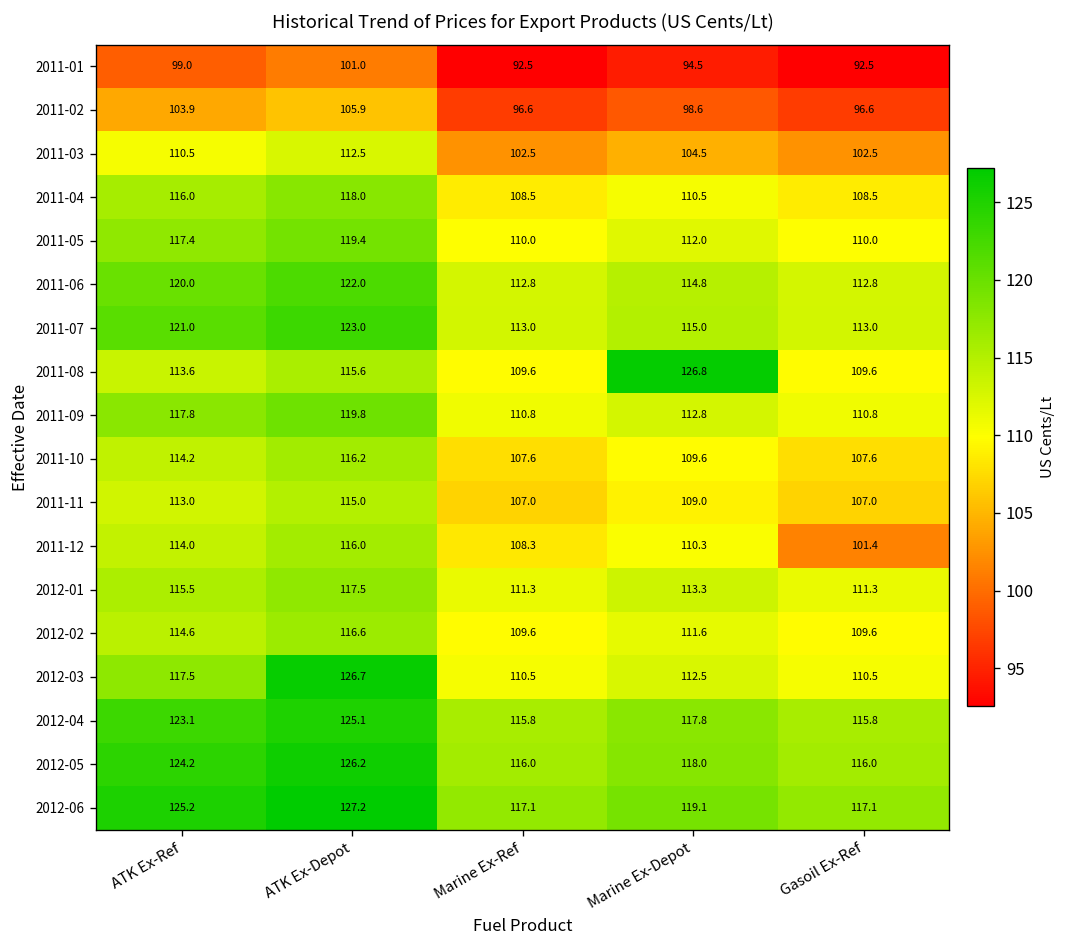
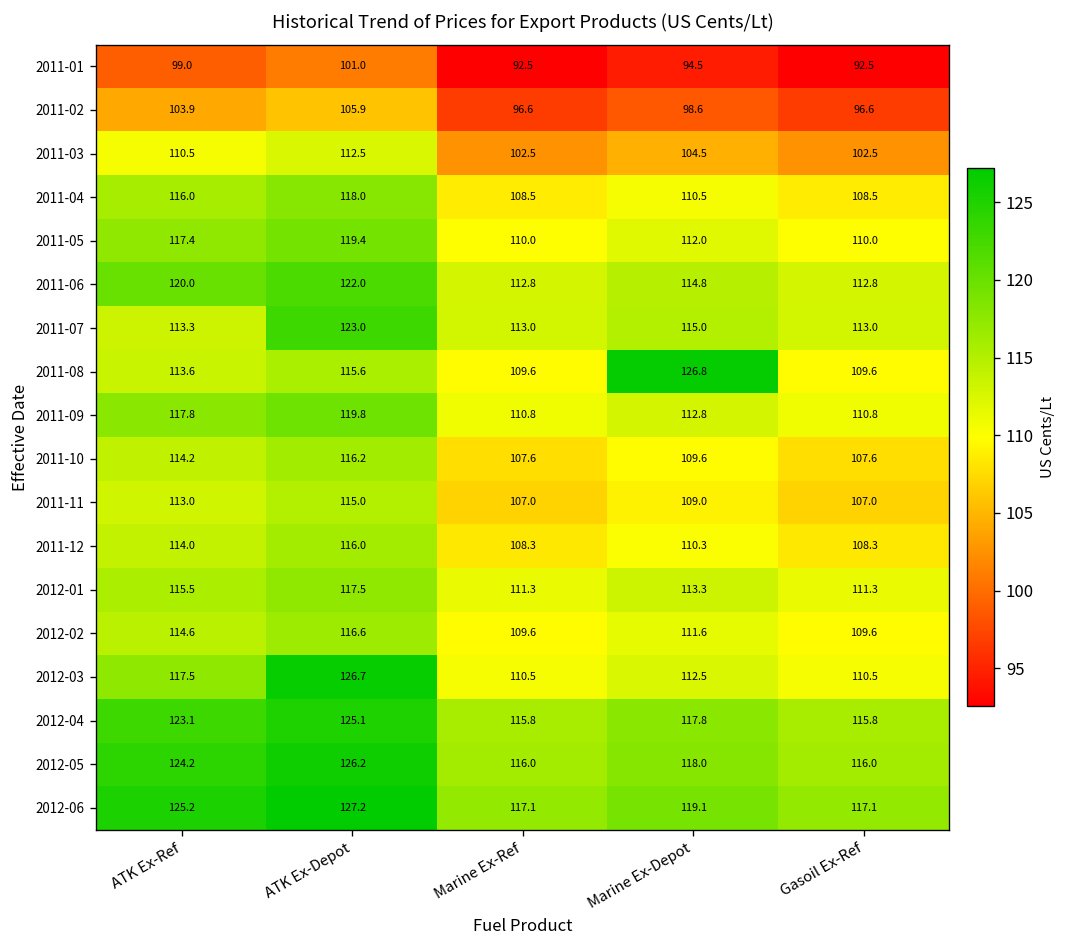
  {
    "2011-01": {
      "ATK Ex-Ref": 99.0,
      "ATK Ex-Depot": 101.0,
      "Marine Ex-Ref": 92.5,
      "Marine Ex-Depot": 94.5,
      "Gasoil Ex-Ref": 92.5
    },
    "2011-02": {
      "ATK Ex-Ref": 103.9,
      "ATK Ex-Depot": 105.9,
      "Marine Ex-Ref": 96.6,
      "Marine Ex-Depot": 98.6,
      "Gasoil Ex-Ref": 96.6
    },
    "2011-03": {
      "ATK Ex-Ref": 110.5,
      "ATK Ex-Depot": 112.5,
      "Marine Ex-Ref": 102.5,
      "Marine Ex-Depot": 104.5,
      "Gasoil Ex-Ref": 102.5
    },
    "2011-04": {
      "ATK Ex-Ref": 116.0,
      "ATK Ex-Depot": 118.0,
      "Marine Ex-Ref": 108.5,
      "Marine Ex-Depot": 110.5,
      "Gasoil Ex-Ref": 108.5
    },
    "2011-05": {
      "ATK Ex-Ref": 117.4,
      "ATK Ex-Depot": 119.4,
      "Marine Ex-Ref": 110.0,
      "Marine Ex-Depot": 112.0,
      "Gasoil Ex-Ref": 110.0
    },
    "2011-06": {
      "ATK Ex-Ref": 120.0,
      "ATK Ex-Depot": 122.0,
      "Marine Ex-Ref": 112.8,
      "Marine Ex-Depot": 114.8,
      "Gasoil Ex-Ref": 112.8
    },
    "2011-07": {
-     "ATK Ex-Ref": 121.0,
+     "ATK Ex-Ref": 113.3,
      "ATK Ex-Depot": 123.0,
      "Marine Ex-Ref": 113.0,
      "Marine Ex-Depot": 115.0,
      "Gasoil Ex-Ref": 113.0
    },
    "2011-08": {
      "ATK Ex-Ref": 113.6,
      "ATK Ex-Depot": 115.6,
      "Marine Ex-Ref": 109.6,
      "Marine Ex-Depot": 126.8,
      "Gasoil Ex-Ref": 109.6
    },
    "2011-09": {
      "ATK Ex-Ref": 117.8,
      "ATK Ex-Depot": 119.8,
      "Marine Ex-Ref": 110.8,
      "Marine Ex-Depot": 112.8,
      "Gasoil Ex-Ref": 110.8
    },
    "2011-10": {
      "ATK Ex-Ref": 114.2,
      "ATK Ex-Depot": 116.2,
      "Marine Ex-Ref": 107.6,
      "Marine Ex-Depot": 109.6,
      "Gasoil Ex-Ref": 107.6
    },
    "2011-11": {
      "ATK Ex-Ref": 113.0,
      "ATK Ex-Depot": 115.0,
      "Marine Ex-Ref": 107.0,
      "Marine Ex-Depot": 109.0,
      "Gasoil Ex-Ref": 107.0
    },
    "2011-12": {
      "ATK Ex-Ref": 114.0,
      "ATK Ex-Depot": 116.0,
      "Marine Ex-Ref": 108.3,
      "Marine Ex-Depot": 110.3,
-     "Gasoil Ex-Ref": 101.4
+     "Gasoil Ex-Ref": 108.3
    },
    "2012-01": {
      "ATK Ex-Ref": 115.5,
      "ATK Ex-Depot": 117.5,
      "Marine Ex-Ref": 111.3,
      "Marine Ex-Depot": 113.3,
      "Gasoil Ex-Ref": 111.3
    },
    "2012-02": {
      "ATK Ex-Ref": 114.6,
      "ATK Ex-Depot": 116.6,
      "Marine Ex-Ref": 109.6,
      "Marine Ex-Depot": 111.6,
      "Gasoil Ex-Ref": 109.6
    },
    "2012-03": {
      "ATK Ex-Ref": 117.5,
      "ATK Ex-Depot": 126.7,
      "Marine Ex-Ref": 110.5,
      "Marine Ex-Depot": 112.5,
      "Gasoil Ex-Ref": 110.5
    },
    "2012-04": {
      "ATK Ex-Ref": 123.1,
      "ATK Ex-Depot": 125.1,
      "Marine Ex-Ref": 115.8,
      "Marine Ex-Depot": 117.8,
      "Gasoil Ex-Ref": 115.8
    },
    "2012-05": {
      "ATK Ex-Ref": 124.2,
      "ATK Ex-Depot": 126.2,
      "Marine Ex-Ref": 116.0,
      "Marine Ex-Depot": 118.0,
      "Gasoil Ex-Ref": 116.0
    },
    "2012-06": {
      "ATK Ex-Ref": 125.2,
      "ATK Ex-Depot": 127.2,
      "Marine Ex-Ref": 117.1,
      "Marine Ex-Depot": 119.1,
      "Gasoil Ex-Ref": 117.1
    }
  }
